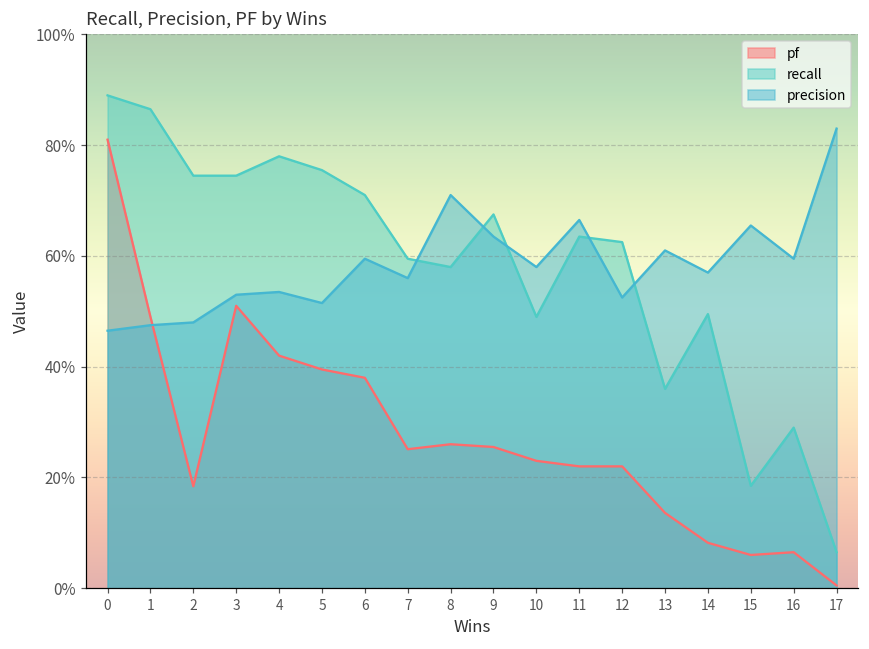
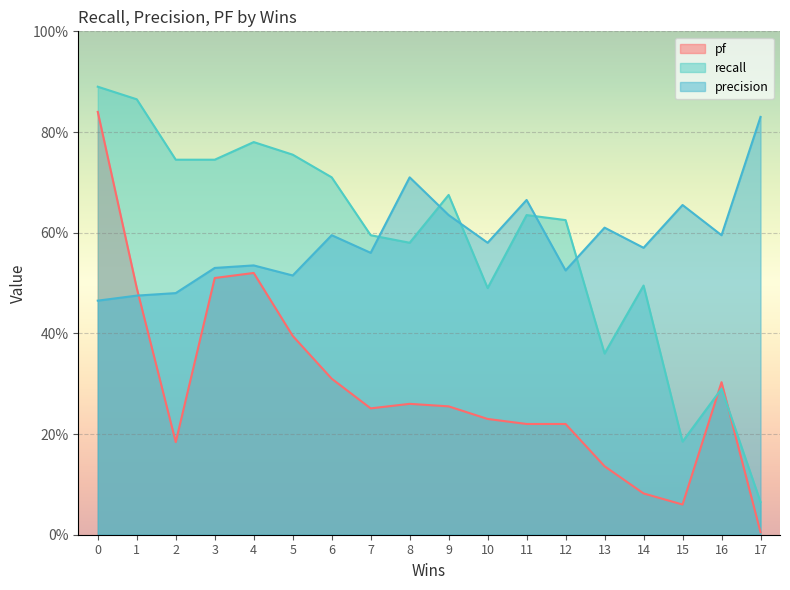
  {
    "pf": {
-     "0": "81%",
+     "0": "84%",
      "1": "49%",
      "2": "18%",
      "3": "51%",
-     "4": "42%",
+     "4": "52%",
      "5": "40%",
-     "6": "38%",
+     "6": "31%",
      "7": "25%",
      "8": "26%",
      "9": "26%",
      "10": "23%",
      "11": "22%",
      "12": "22%",
      "13": "14%",
      "14": "8%",
      "15": "6%",
-     "16": "7%",
+     "16": "30%",
      "17": "1%"
    }
  }
